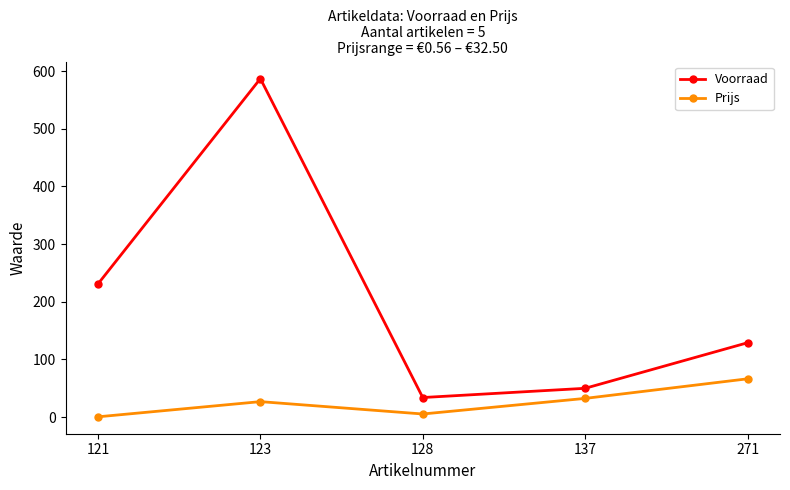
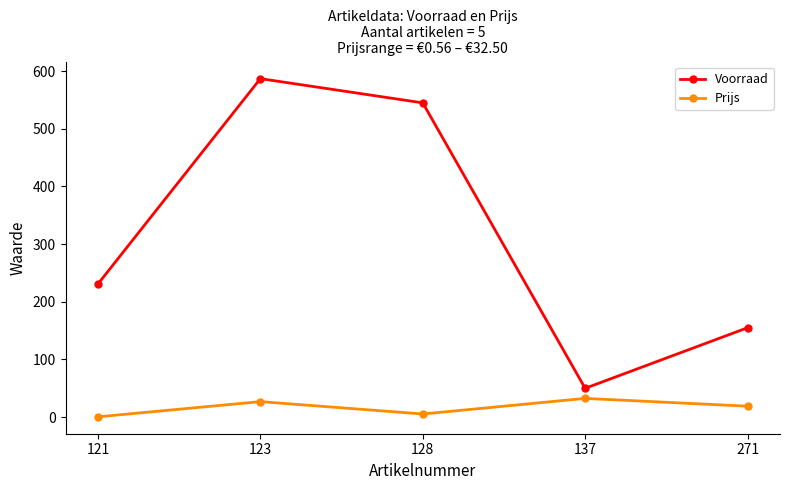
  {
    "Voorraad": {
      "121": 230,
      "123": 590,
-     "128": 30,
+     "128": 550,
      "137": 50,
-     "271": 130
+     "271": 160
    },
    "Prijs": {
      "121": 0,
      "123": 30,
      "128": 10,
      "137": 30,
-     "271": 70
+     "271": 20
    }
  }
